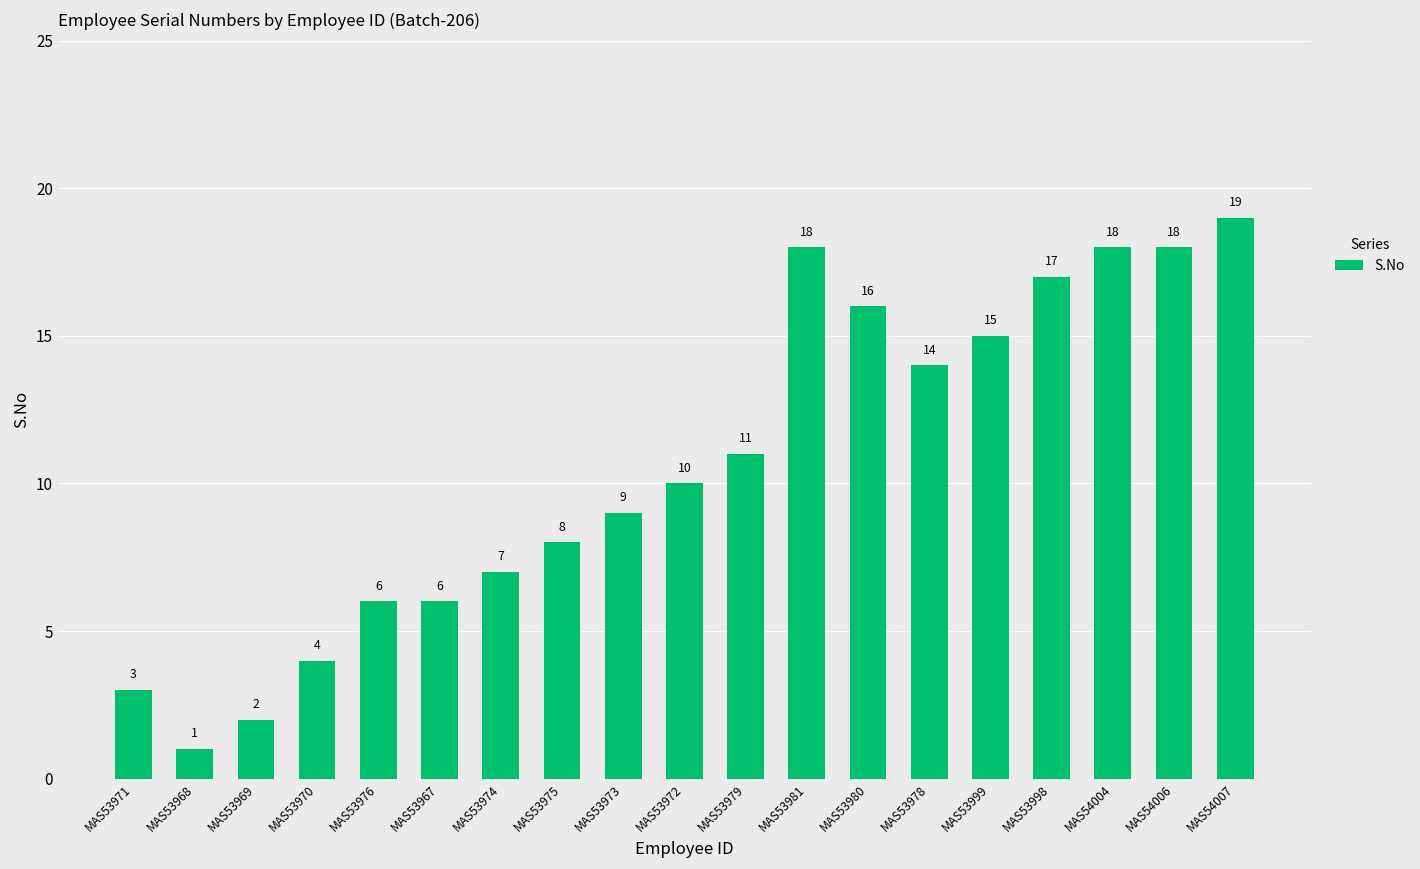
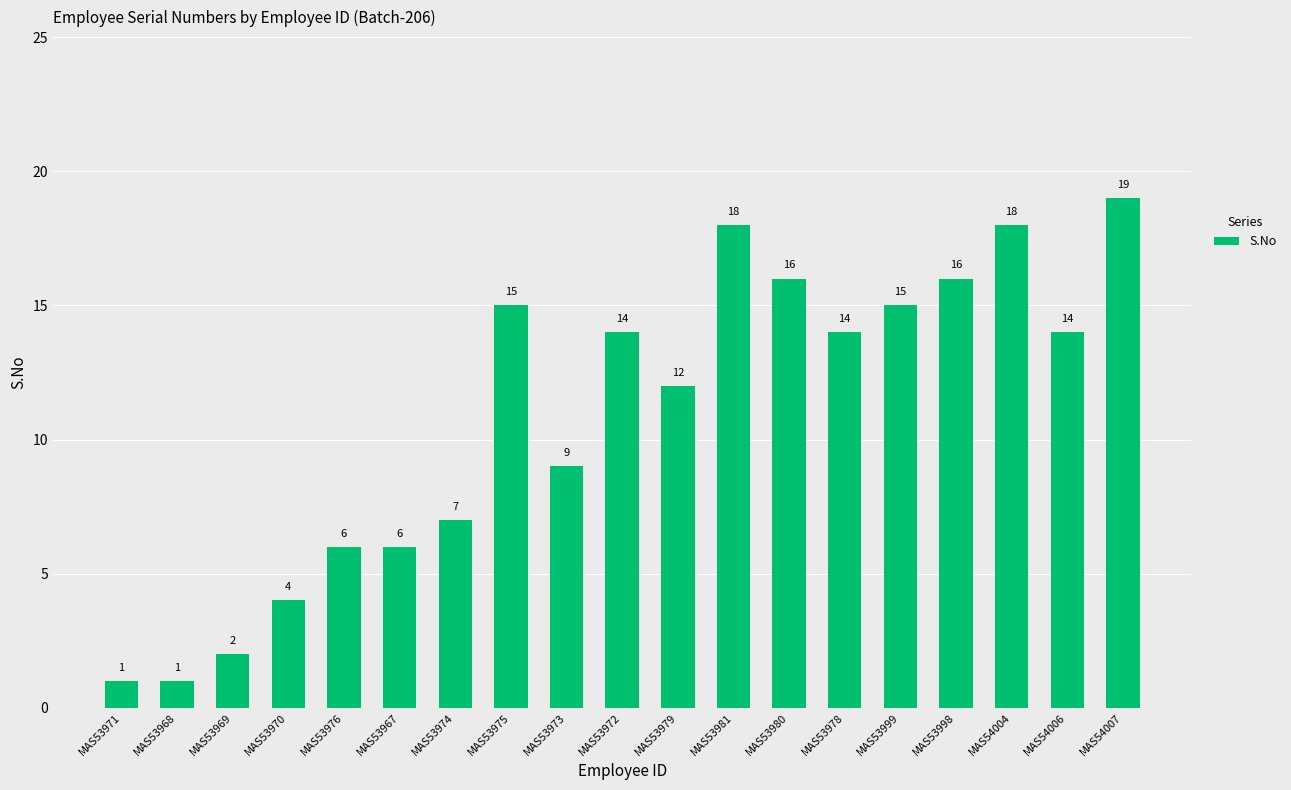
  {
-   "MAS53971": 3,
+   "MAS53971": 1,
    "MAS53968": 1,
    "MAS53969": 2,
    "MAS53970": 4,
    "MAS53976": 6,
    "MAS53967": 6,
    "MAS53974": 7,
-   "MAS53975": 8,
+   "MAS53975": 15,
    "MAS53973": 9,
-   "MAS53972": 10,
-   "MAS53979": 11,
+   "MAS53972": 14,
+   "MAS53979": 12,
    "MAS53981": 18,
    "MAS53980": 16,
    "MAS53978": 14,
    "MAS53999": 15,
-   "MAS53998": 17,
+   "MAS53998": 16,
    "MAS54004": 18,
-   "MAS54006": 18,
+   "MAS54006": 14,
    "MAS54007": 19
  }
